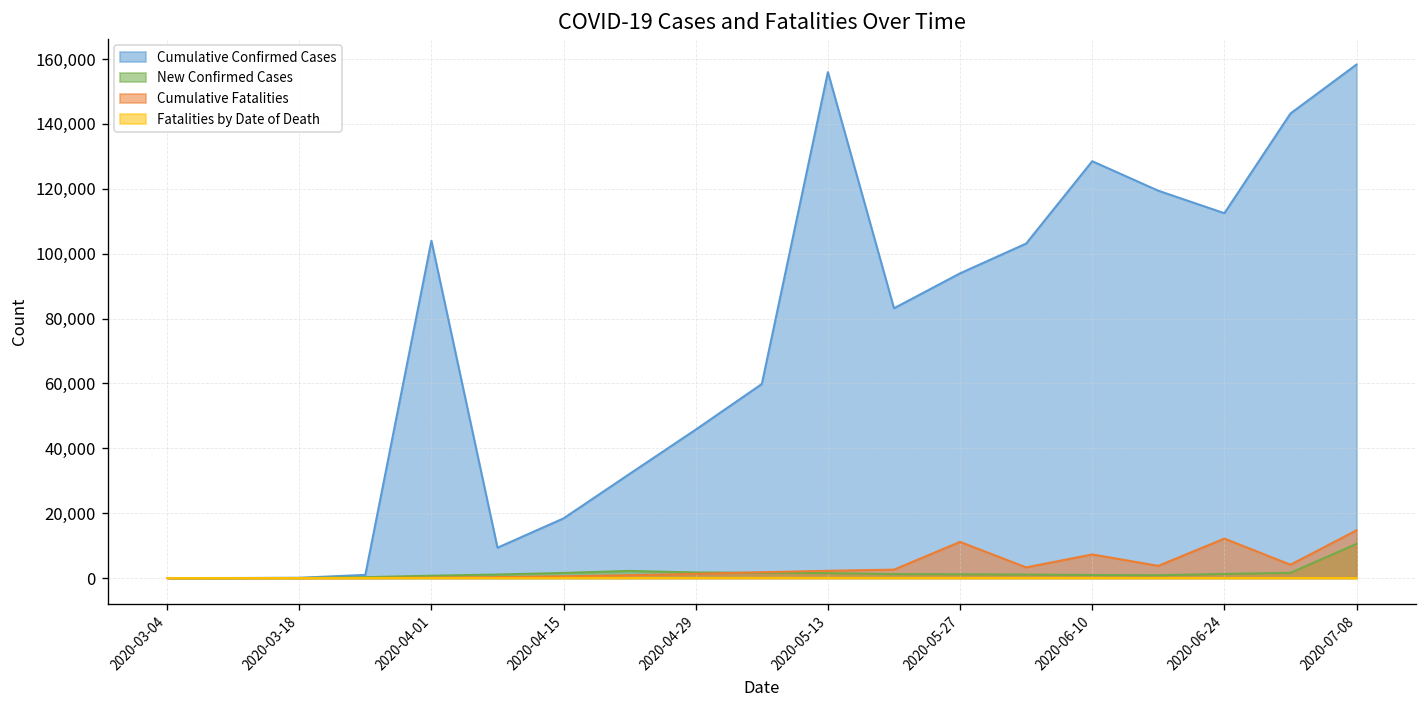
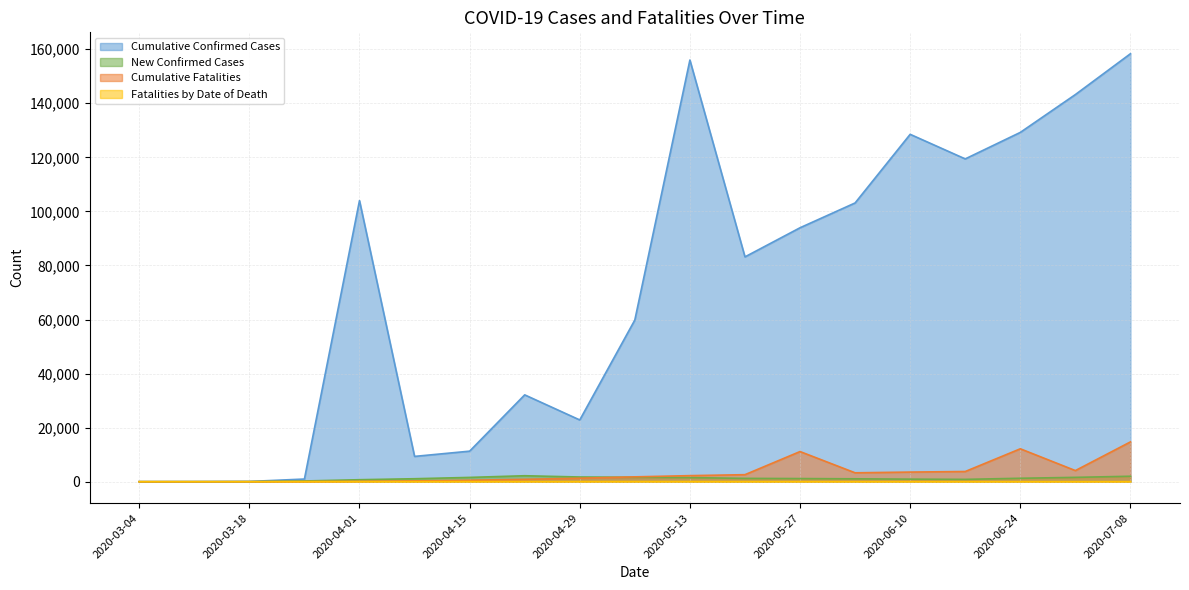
  {
    "Cumulative Confirmed Cases": {
      "2020-04-01": "104,000",
-     "2020-04-15": "18,000",
-     "2020-04-29": "46,000",
+     "2020-04-15": "11,000",
+     "2020-04-29": "23,000",
      "2020-05-13": "156,000",
      "2020-05-27": "94,000",
      "2020-06-10": "129,000",
-     "2020-06-24": "112,000",
+     "2020-06-24": "129,000",
      "2020-07-08": "158,000"
    },
    "New Confirmed Cases": {
      "2020-04-15": "2,000",
      "2020-05-27": "1,000",
      "2020-06-24": "1,000",
-     "2020-07-08": "11,000"
+     "2020-07-08": "2,000"
    },
    "Cumulative Fatalities": {
      "2020-05-27": "11,000",
-     "2020-06-10": "7,000",
+     "2020-06-10": "4,000",
      "2020-06-24": "12,000",
      "2020-07-08": "15,000"
    },
    "Fatalities by Date of Death": {
      "2020-04-29": "0",
      "2020-05-13": "0",
      "2020-05-27": "0",
      "2020-06-24": "0",
      "2020-07-08": "0"
    }
  }
